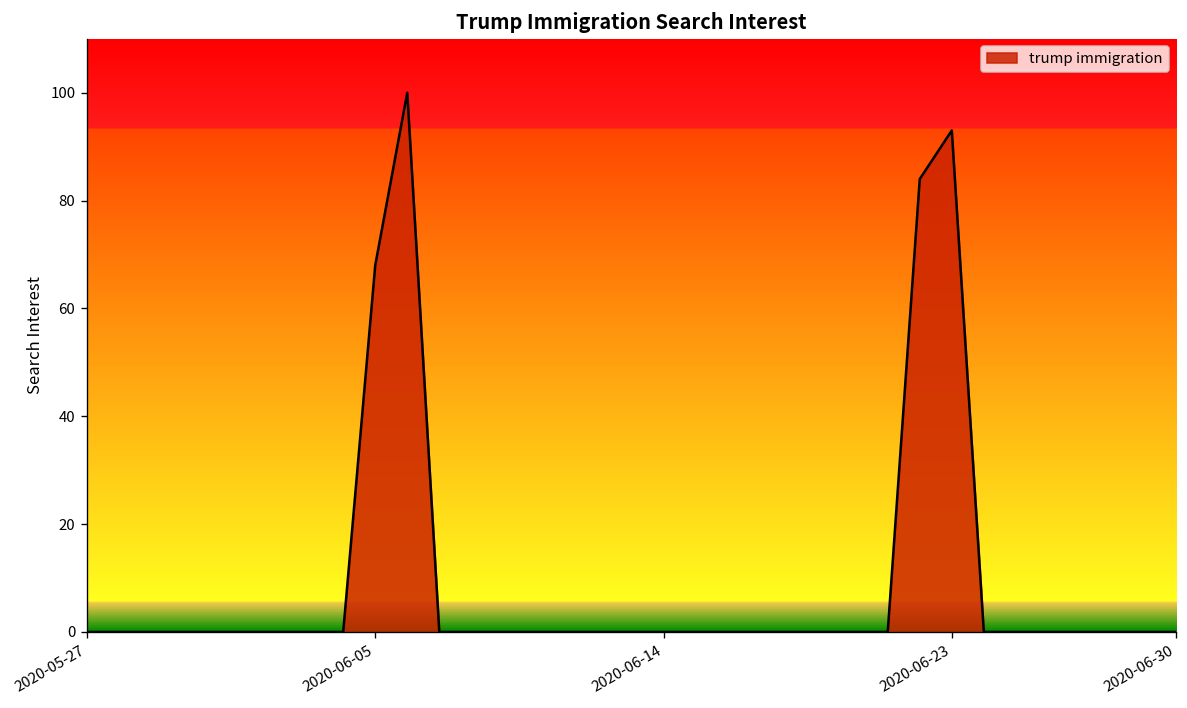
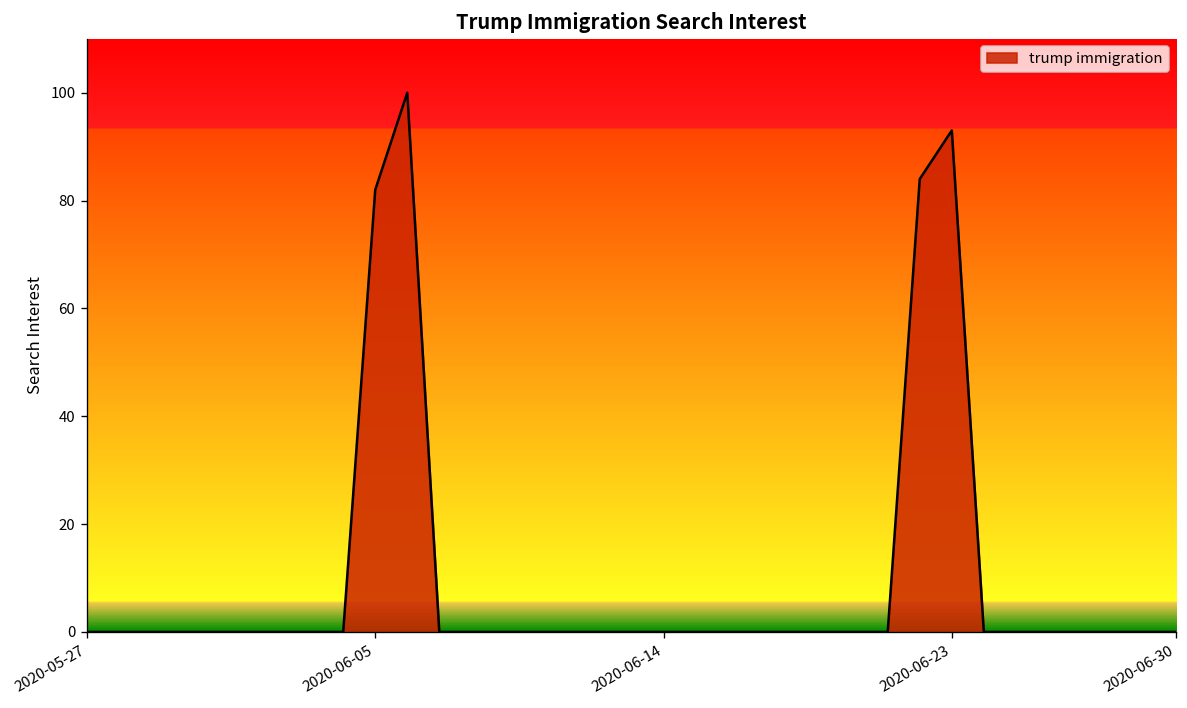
  {
    "2020-05-27": 0,
-   "2020-06-05": 68,
+   "2020-06-05": 82,
    "2020-06-14": 0,
    "2020-06-23": 93,
    "2020-06-30": 0
  }
